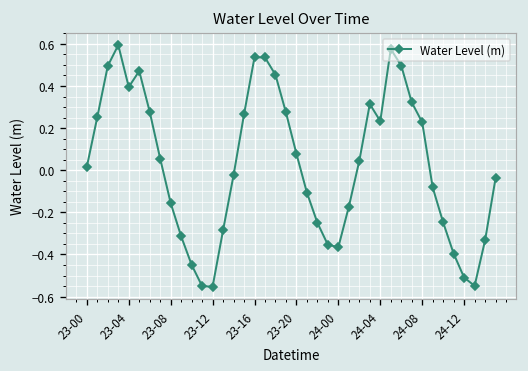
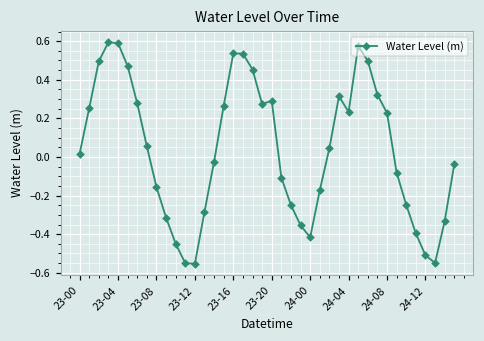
  {
    "23-00": 0.02,
-   "23-04": 0.40,
+   "23-04": 0.59,
    "23-08": -0.16,
    "23-12": -0.55,
    "23-16": 0.54,
-   "23-20": 0.08,
-   "24-00": -0.37,
+   "23-20": 0.29,
+   "24-00": -0.42,
    "24-04": 0.23,
    "24-08": 0.23,
    "24-12": -0.51
  }
